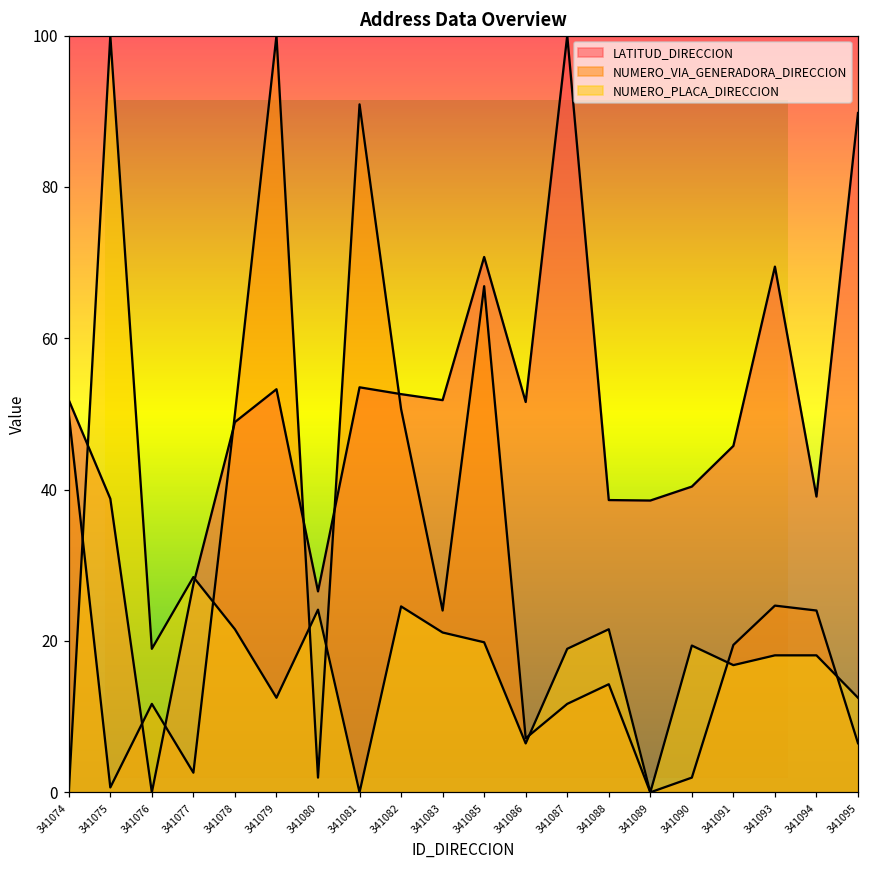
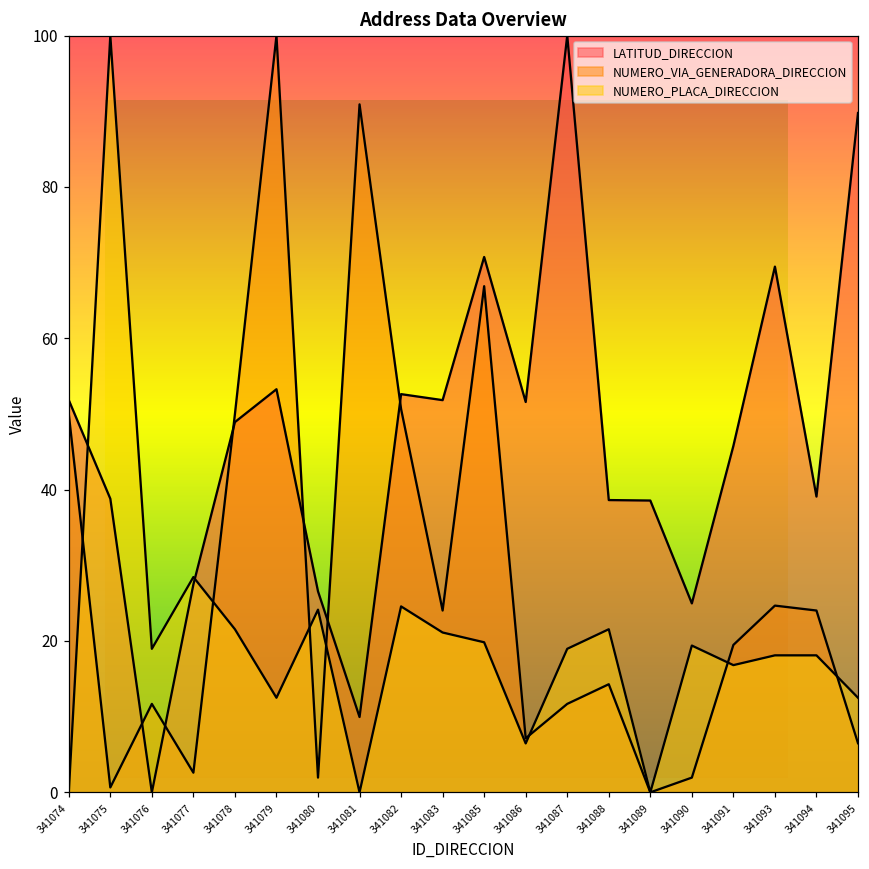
  {
    "Address Data Overview": {
      "LATITUD_DIRECCION": {
        "341074": 52,
        "341075": 39,
        "341076": 0,
        "341077": 27,
        "341078": 49,
        "341079": 53,
        "341080": 27,
-       "341081": 54,
+       "341081": 10,
        "341082": 53,
        "341083": 52,
        "341085": 71,
        "341086": 52,
        "341087": 100,
        "341088": 39,
        "341089": 39,
-       "341090": 40,
+       "341090": 25,
        "341091": 46,
        "341093": 69,
        "341094": 39,
        "341095": 90
      }
    }
  }
